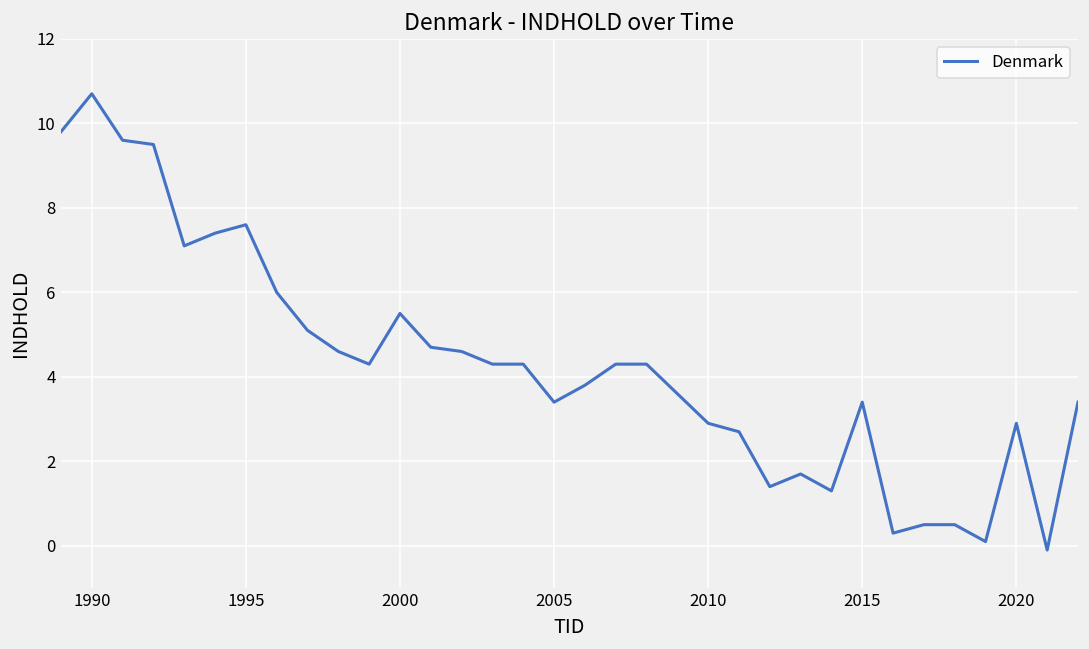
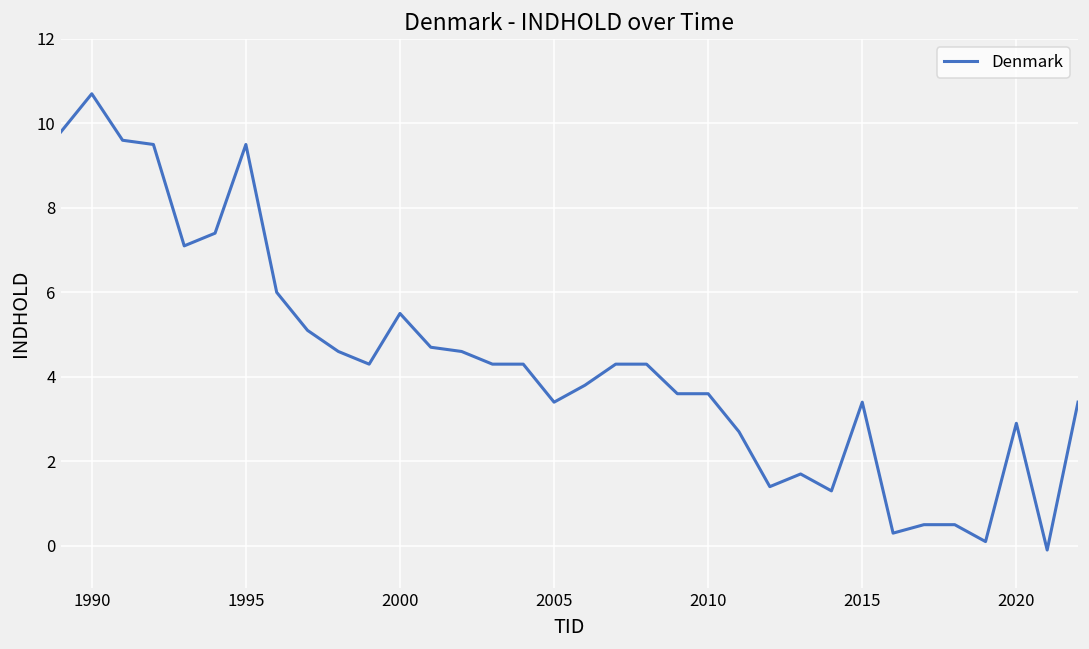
  {
    "1990": 10.7,
-   "1995": 7.6,
+   "1995": 9.5,
    "2000": 5.5,
    "2005": 3.4,
-   "2010": 2.9,
+   "2010": 3.6,
    "2015": 3.4,
    "2020": 2.9
  }
